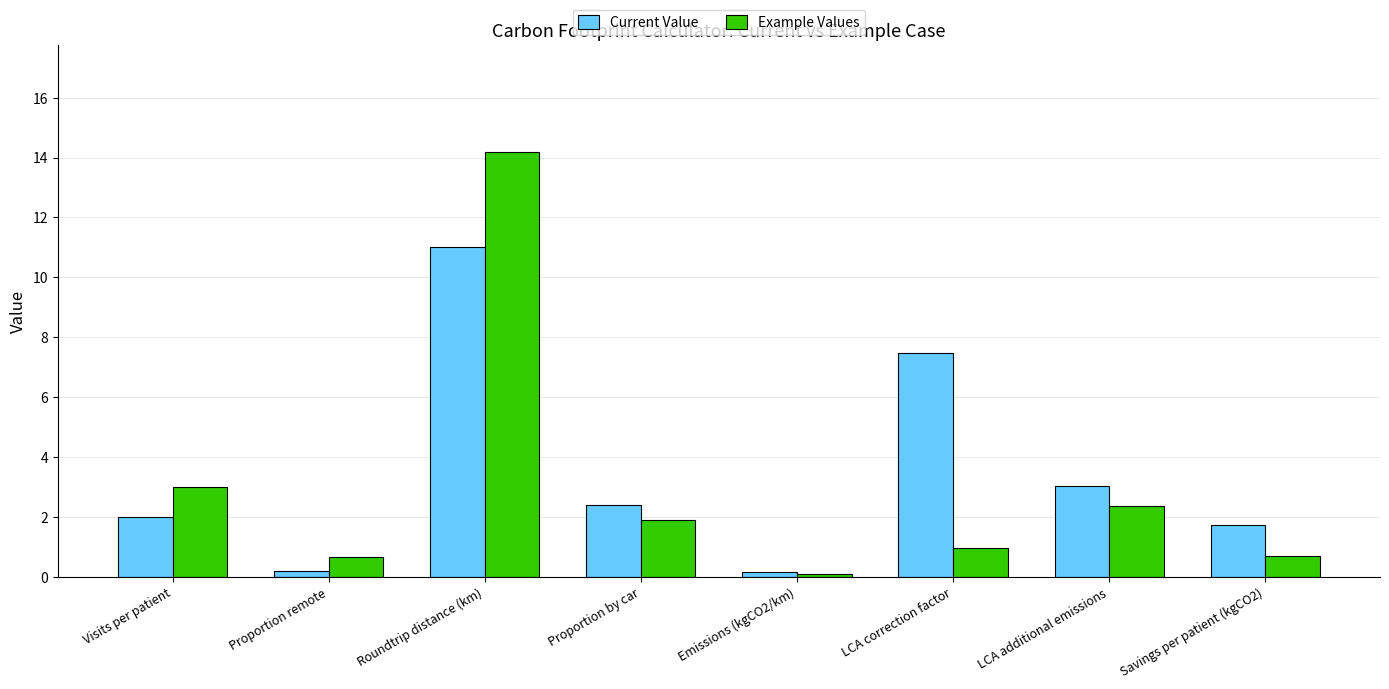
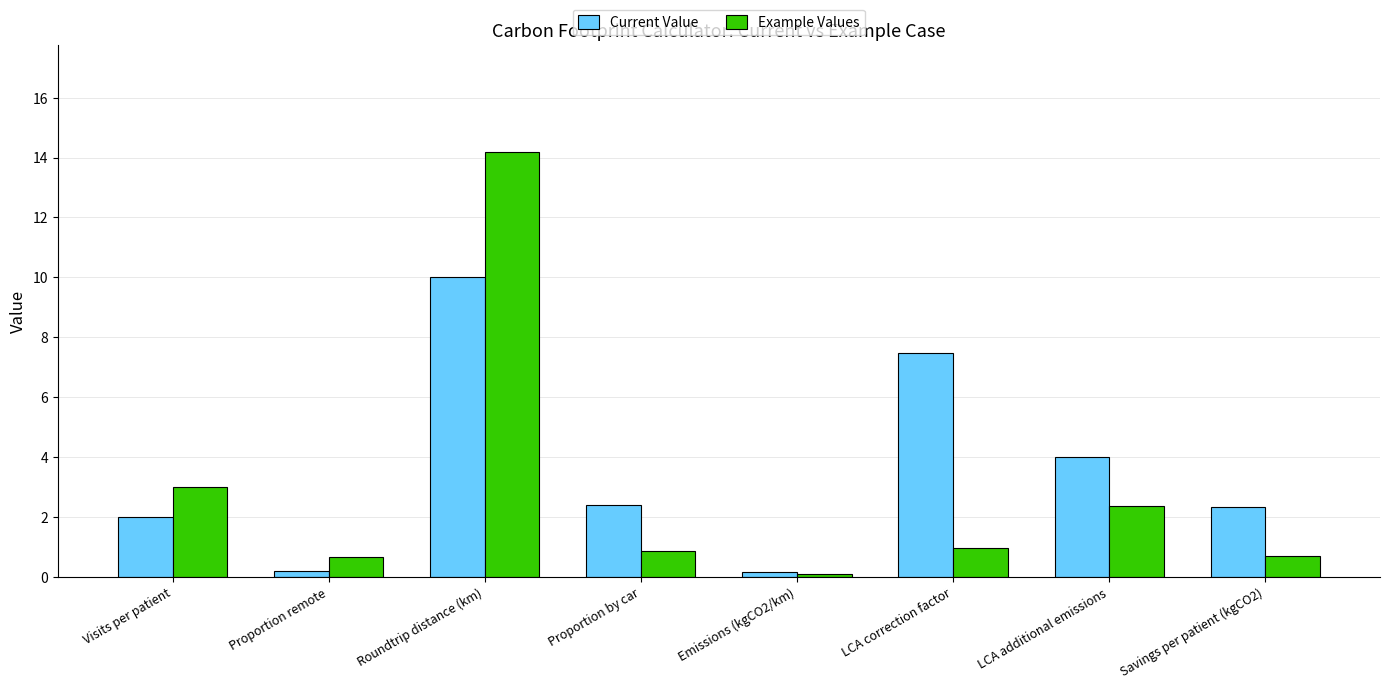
  {
    "Current Value": {
      "Visits per patient": 2.0,
      "Proportion remote": 0.2,
-     "Roundtrip distance (km)": 11,
+     "Roundtrip distance (km)": 10,
      "Proportion by car": 2.4,
      "Emissions (kgCO2/km)": 0.2,
      "LCA correction factor": 7.5,
-     "LCA additional emissions": 3.0,
-     "Savings per patient (kgCO2)": 1.7
+     "LCA additional emissions": 4.0,
+     "Savings per patient (kgCO2)": 2.3
    },
    "Example Values": {
      "Visits per patient": 3.0,
      "Proportion remote": 0.7,
      "Roundtrip distance (km)": 14.2,
-     "Proportion by car": 1.9,
+     "Proportion by car": 0.9,
      "Emissions (kgCO2/km)": 0.1,
      "LCA correction factor": 1.0,
      "LCA additional emissions": 2.4,
      "Savings per patient (kgCO2)": 0.7
    }
  }
